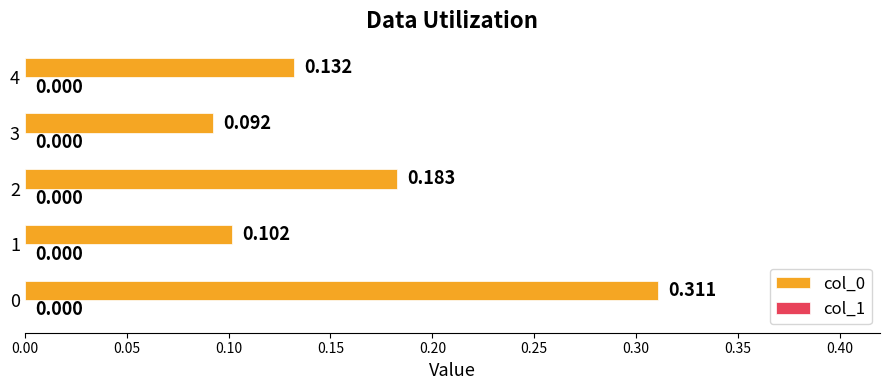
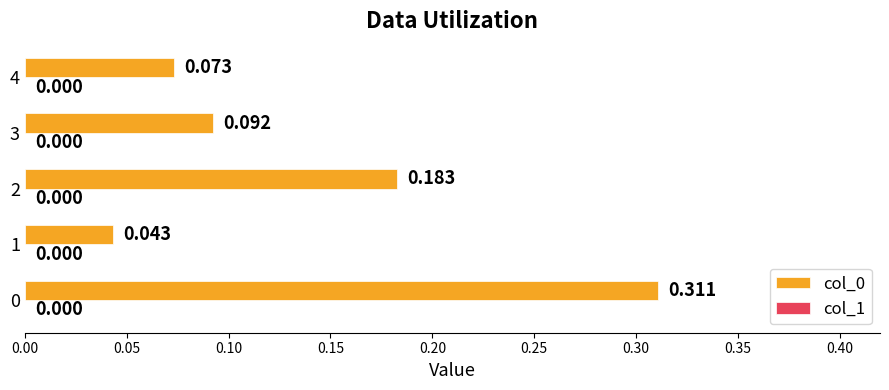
  {
    "col_0": {
-     "4": 0.132,
+     "4": 0.073,
      "3": 0.092,
      "2": 0.183,
-     "1": 0.102,
+     "1": 0.043,
      "0": 0.311
    },
    "col_1": {
      "4": 0.000,
      "3": 0.000,
      "2": 0.000,
      "1": 0.000,
      "0": 0.000
    }
  }
